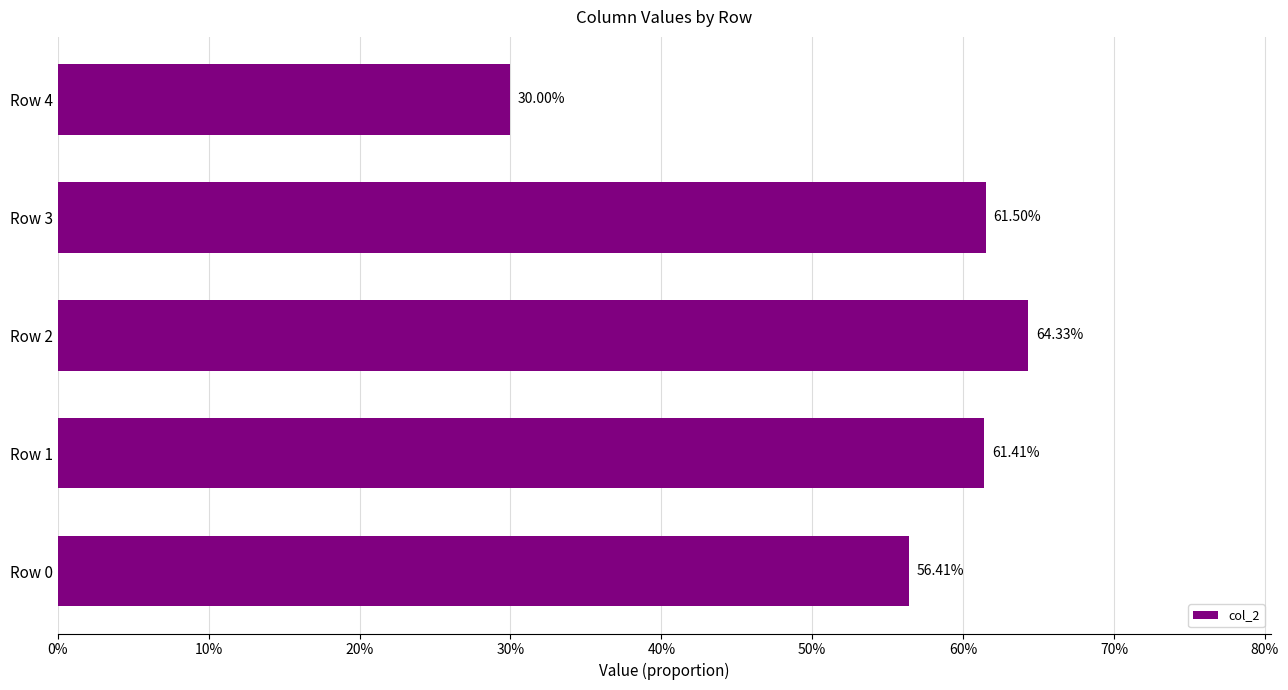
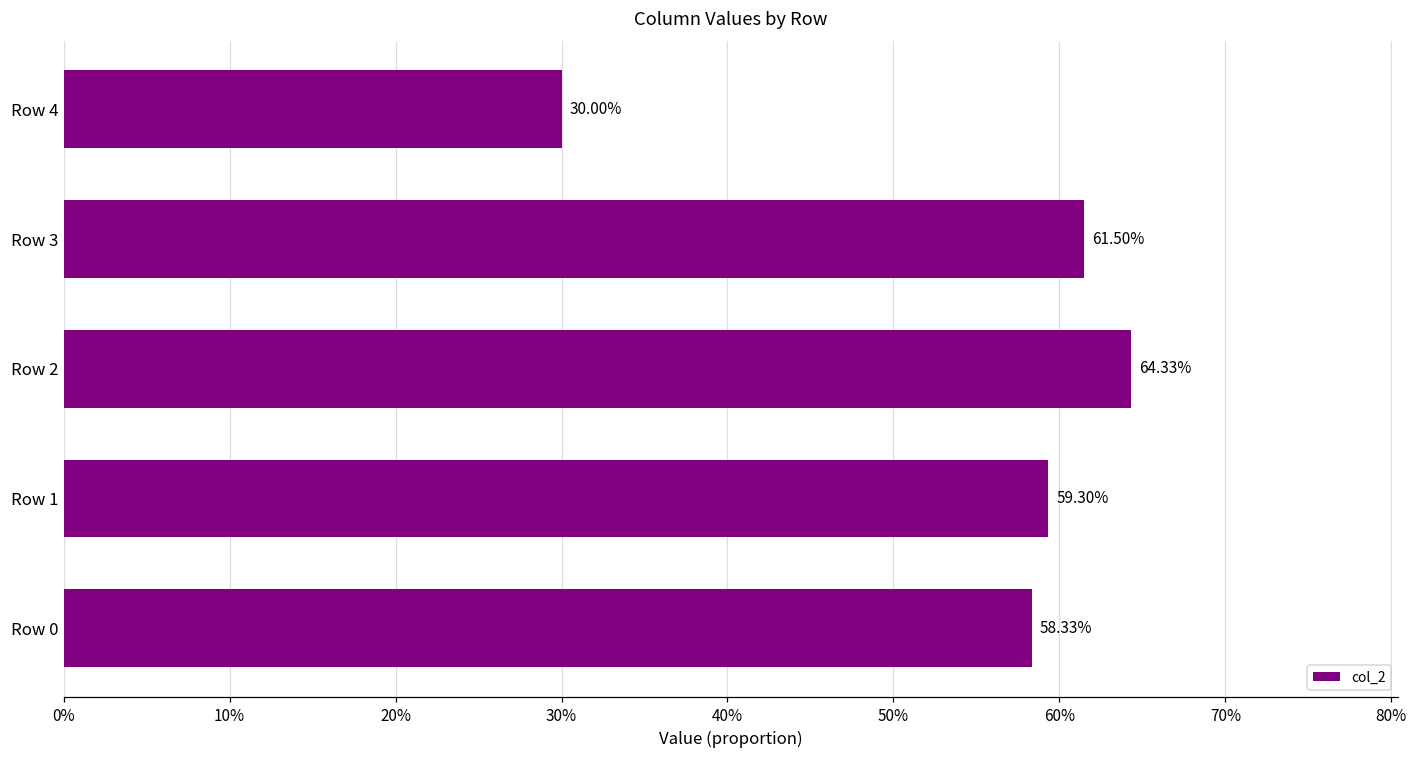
  {
    "Row 4": "30.00%",
    "Row 3": "61.50%",
    "Row 2": "64.33%",
-   "Row 1": "61.41%",
-   "Row 0": "56.41%"
+   "Row 1": "59.30%",
+   "Row 0": "58.33%"
  }
